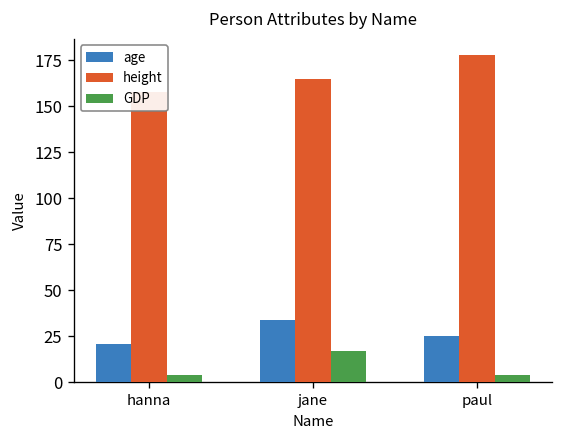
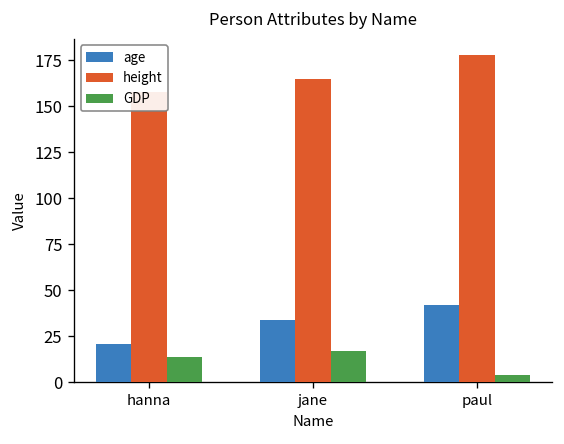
  {
    "age": {
      "hanna": 21,
      "jane": 34,
-     "paul": 25
+     "paul": 42
    },
    "height": {
      "jane": 165,
      "paul": 178
    },
    "GDP": {
-     "hanna": 4,
+     "hanna": 14,
      "jane": 17,
      "paul": 4
    }
  }
